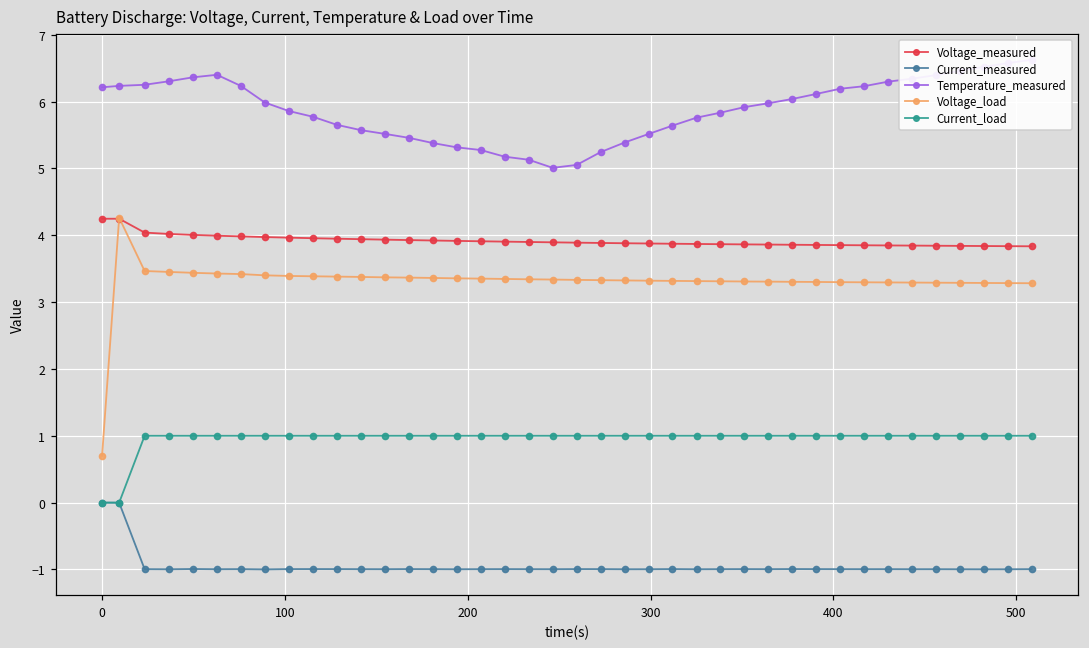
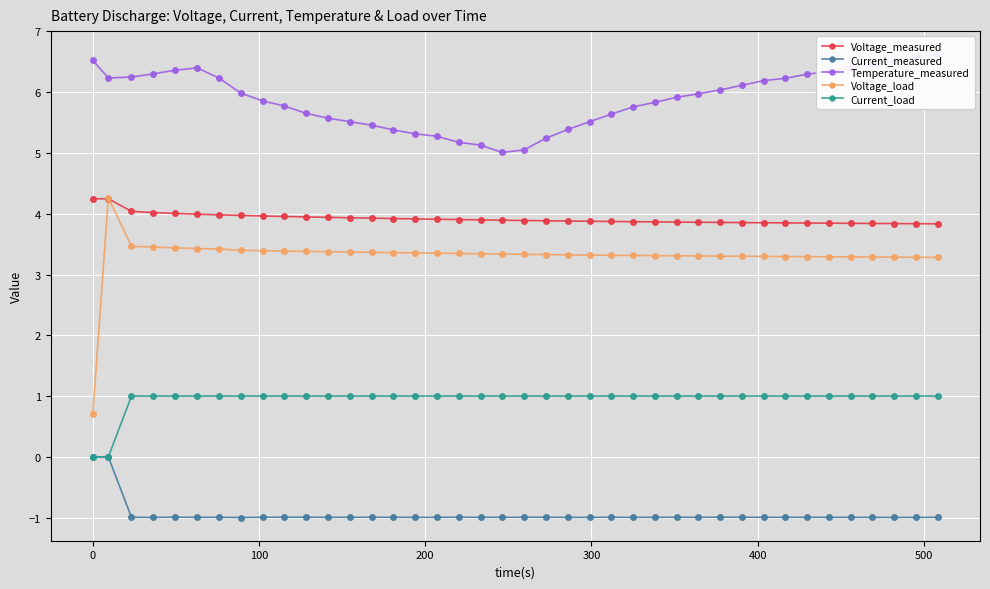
  {
    "Voltage_measured": {
      "0": 4.2
    },
    "Temperature_measured": {
-     "0": 6.2
+     "0": 6.5
    },
    "Voltage_load": {
      "0": 0.7
    }
  }
